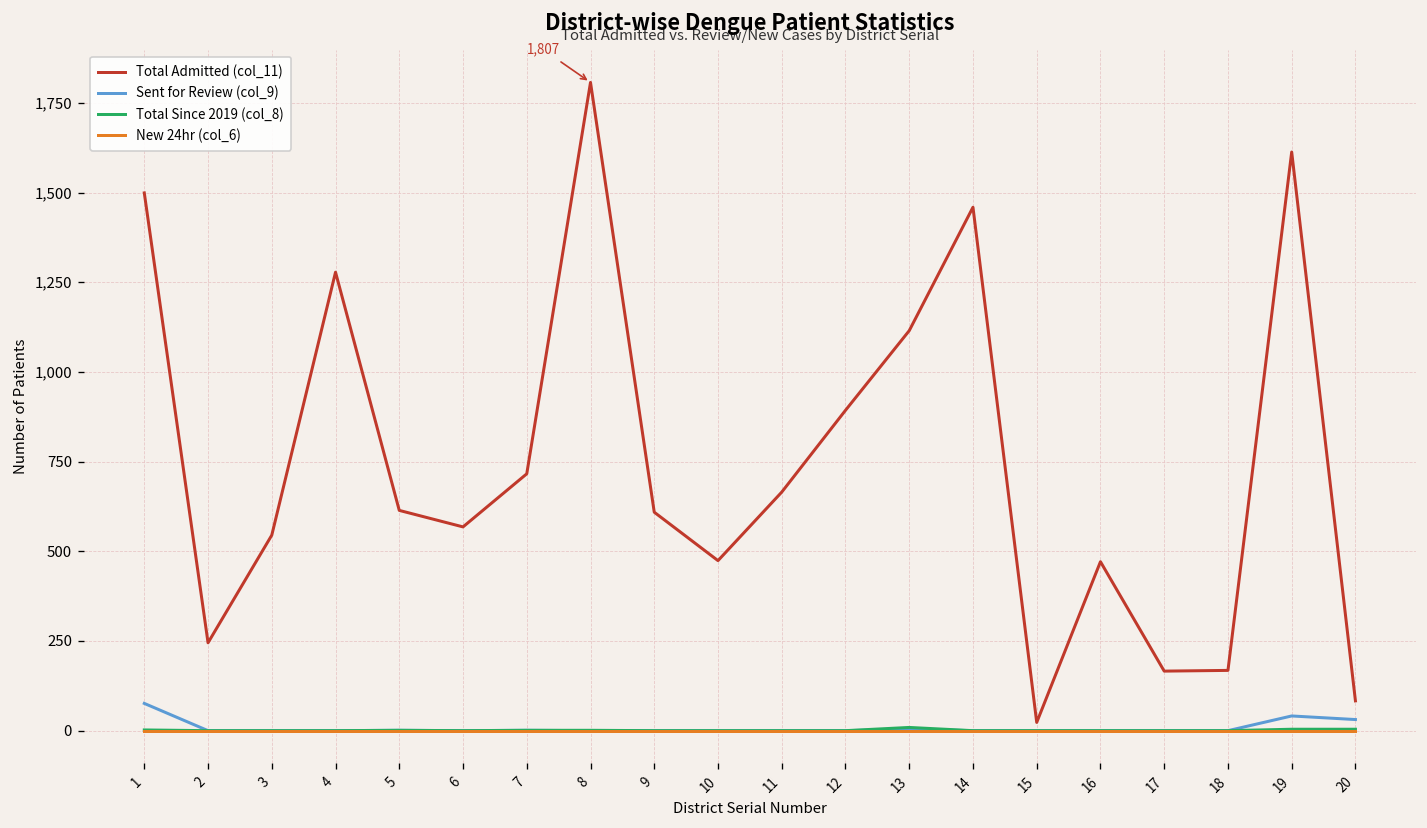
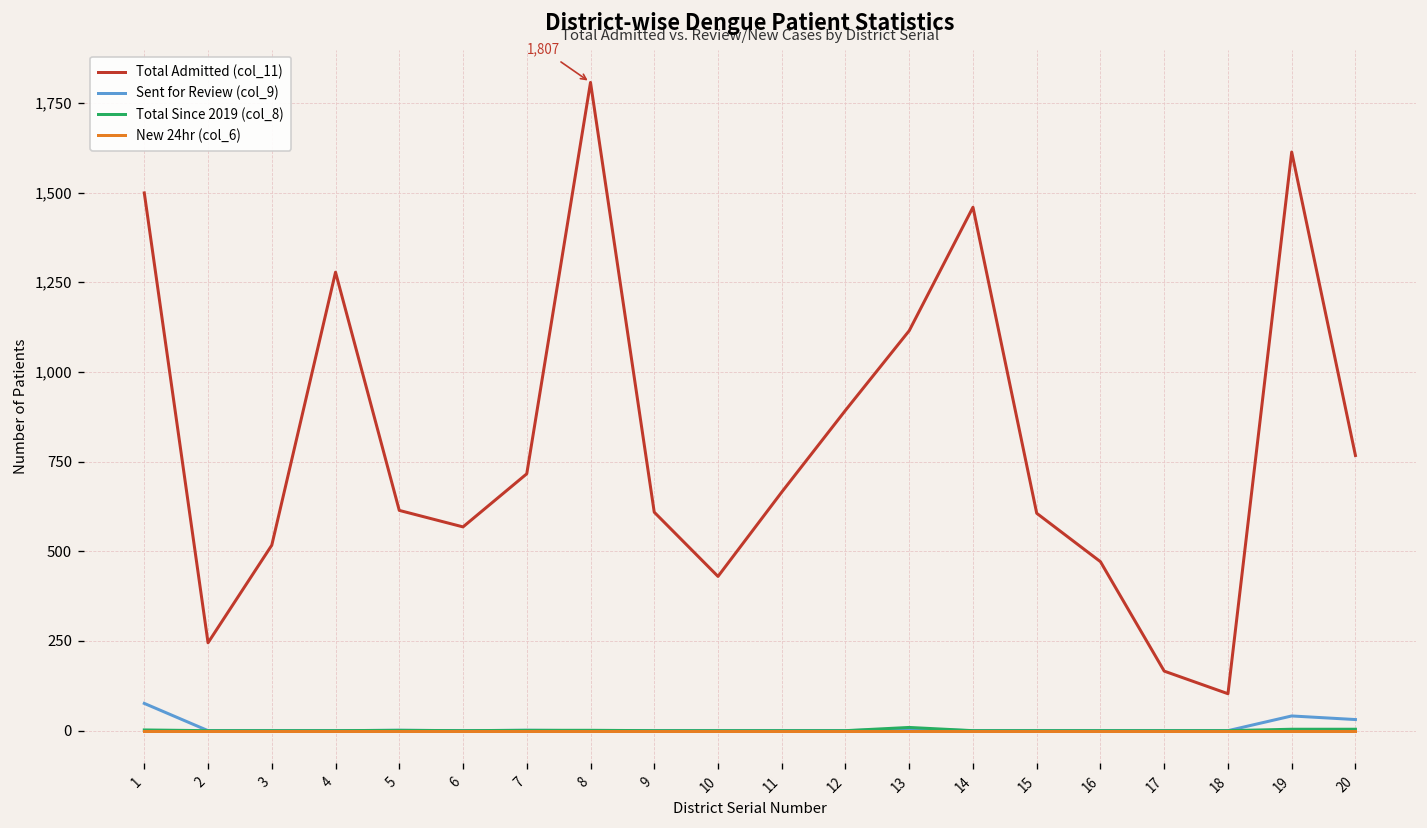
  {
    "Total Admitted (col_11)": {
      "1": "1,500",
      "2": "250",
-     "3": "550",
+     "3": "520",
      "4": "1,280",
      "5": "610",
      "6": "570",
      "7": "720",
      "9": "610",
-     "10": "470",
+     "10": "430",
      "11": "670",
      "12": "890",
      "13": "1,120",
      "14": "1,460",
-     "15": "20",
+     "15": "610",
      "16": "470",
      "17": "170",
-     "18": "170",
+     "18": "100",
      "19": "1,610",
-     "20": "80"
+     "20": "770"
    },
    "Sent for Review (col_9)": {
      "1": "80",
      "19": "40",
      "20": "30"
    }
  }
